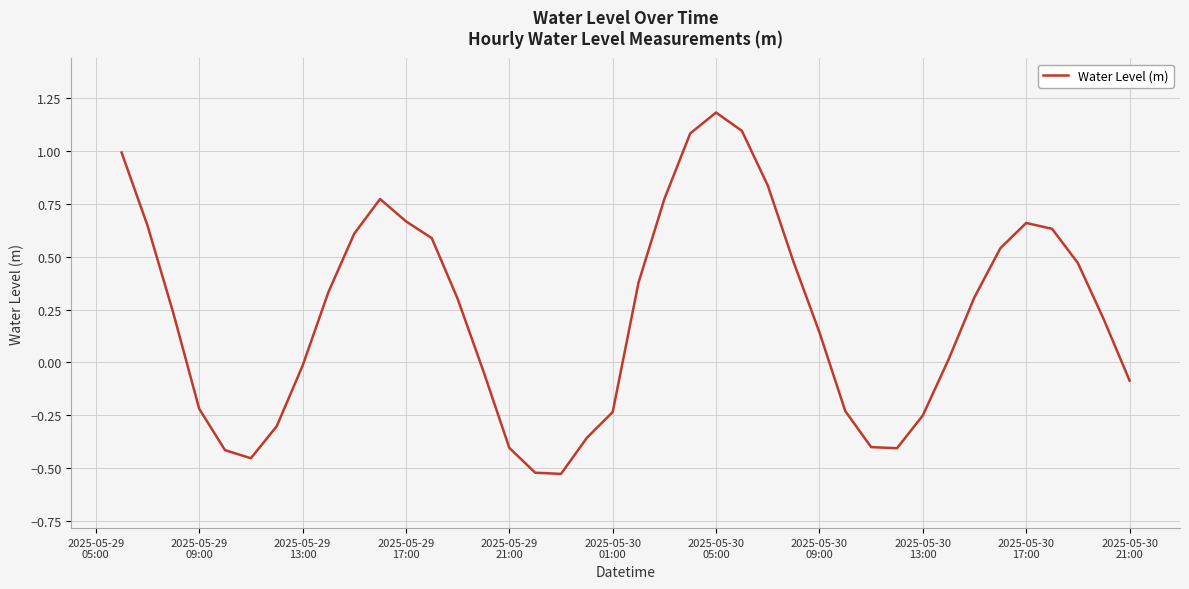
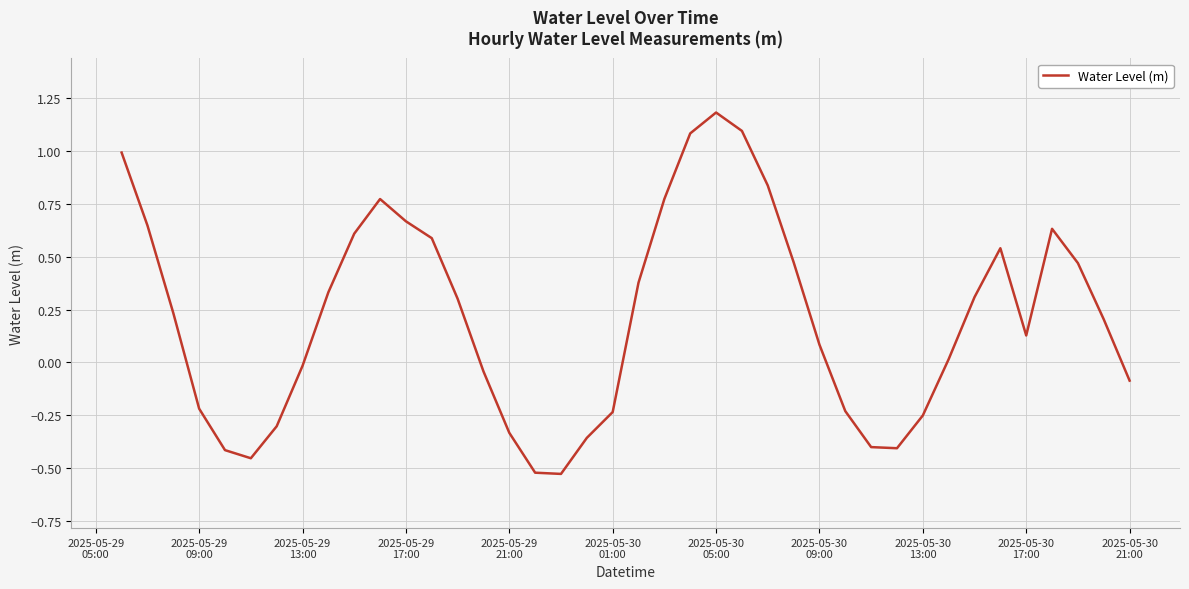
  {
    "2025-05-29 09:00": -0.22,
    "2025-05-29 13:00": -0.02,
    "2025-05-29 17:00": 0.67,
-   "2025-05-29 21:00": -0.41,
+   "2025-05-29 21:00": -0.33,
    "2025-05-30 01:00": -0.24,
    "2025-05-30 05:00": 1.18,
-   "2025-05-30 09:00": 0.14,
+   "2025-05-30 09:00": 0.08,
    "2025-05-30 13:00": -0.25,
-   "2025-05-30 17:00": 0.66,
+   "2025-05-30 17:00": 0.13,
    "2025-05-30 21:00": -0.09
  }
